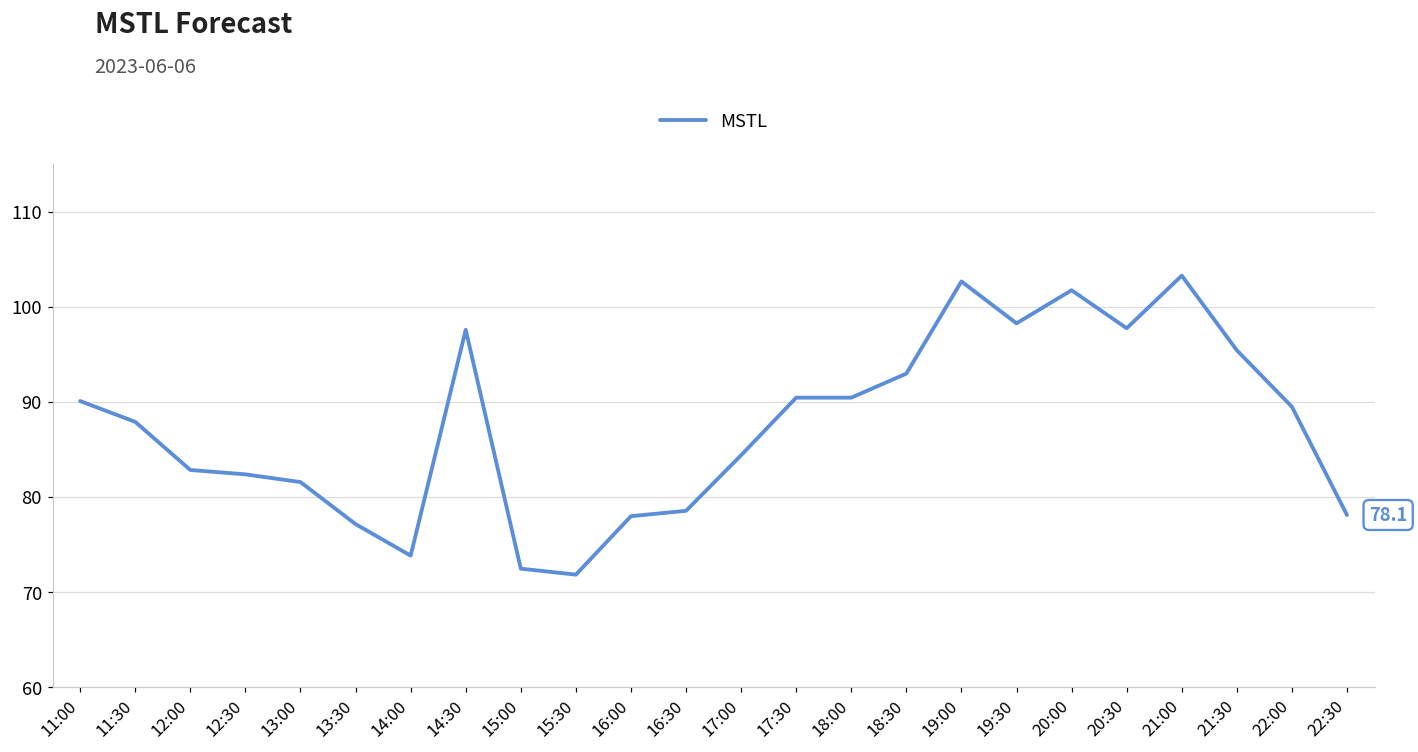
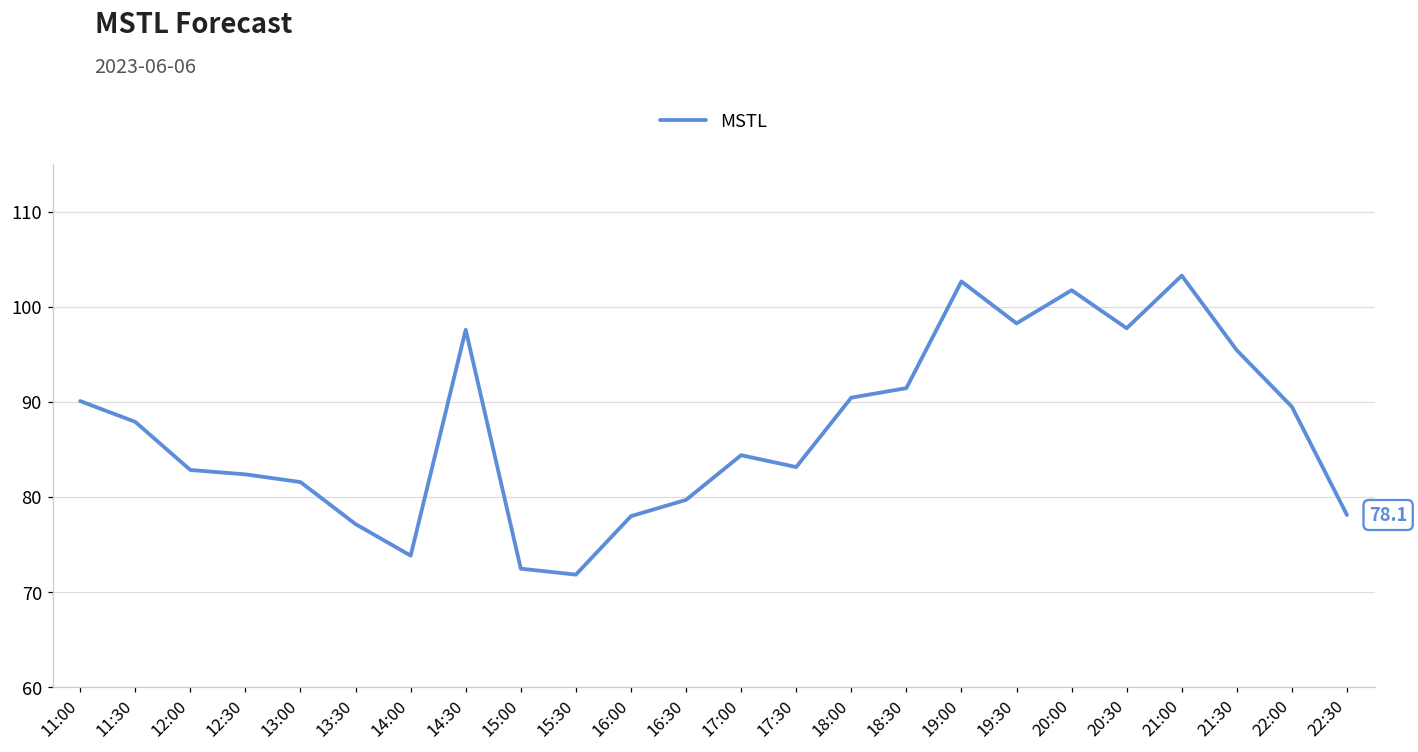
  {
    "11:00": 90,
    "11:30": 88,
    "12:00": 83,
    "12:30": 82,
    "13:00": 82,
    "13:30": 77,
    "14:00": 74,
    "14:30": 98,
    "15:00": 72,
    "15:30": 72,
    "16:00": 78,
-   "16:30": 79,
+   "16:30": 80,
    "17:00": 84,
-   "17:30": 90,
+   "17:30": 83,
    "18:00": 90,
-   "18:30": 93,
+   "18:30": 91,
    "19:00": 103,
    "19:30": 98,
    "20:00": 102,
    "20:30": 98,
    "21:00": 103,
    "21:30": 95,
    "22:00": 89
  }
